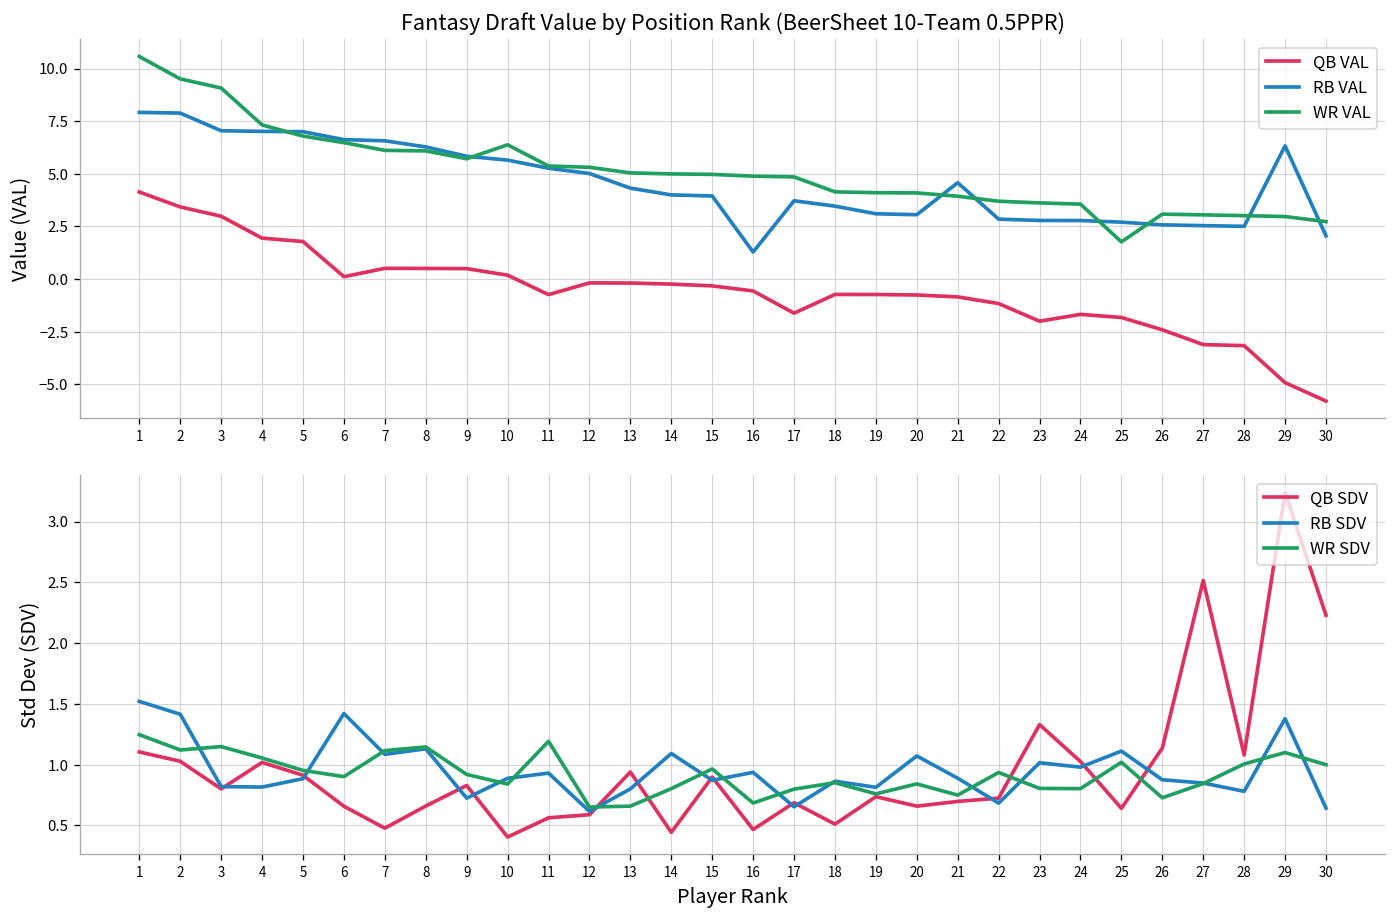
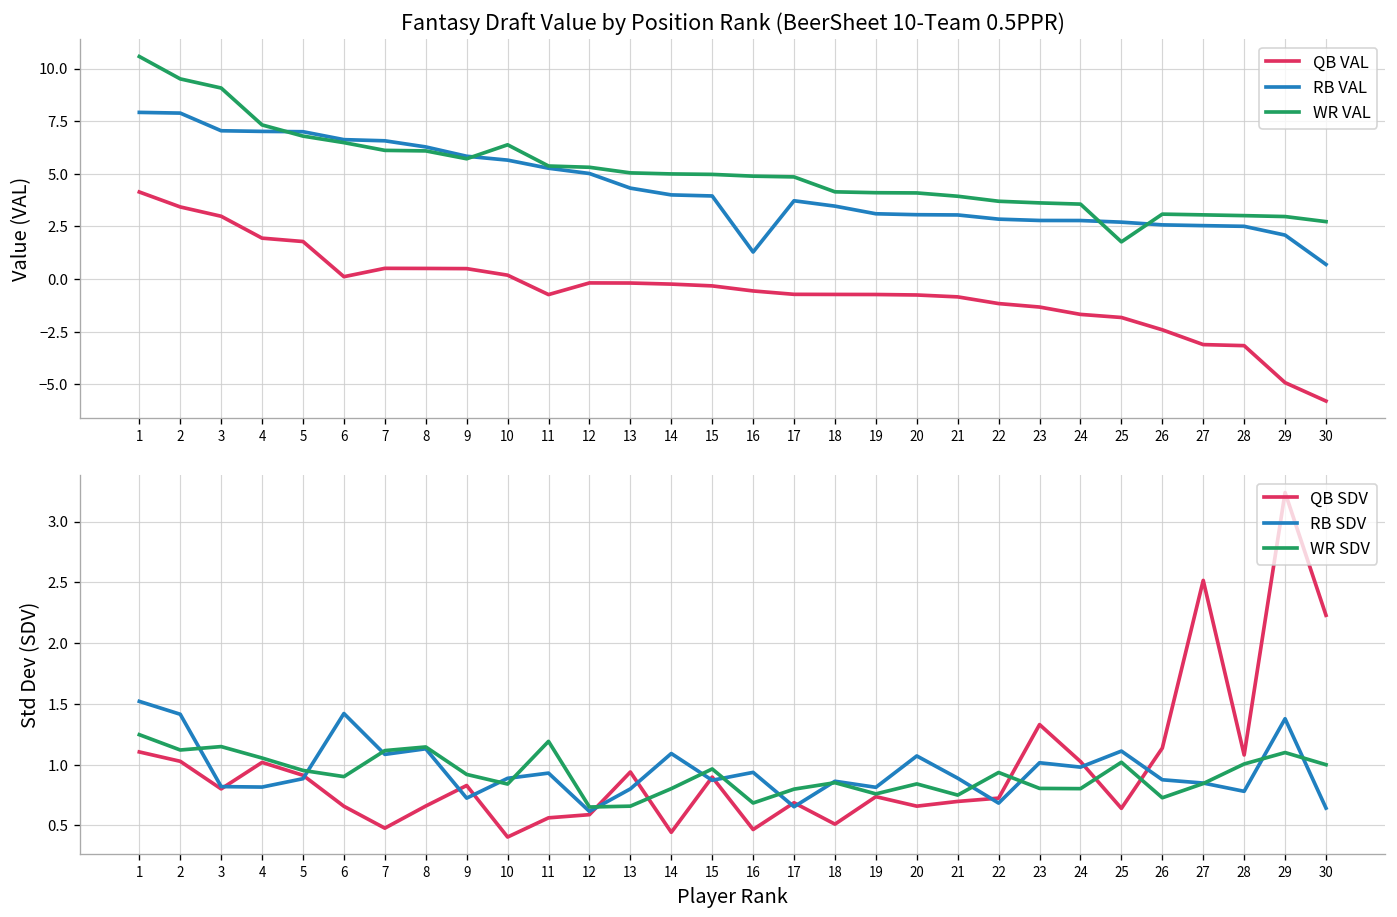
  {
    "Fantasy Draft Value by Position Rank (BeerSheet 10-Team 0.5PPR)": {
      "QB VAL": {
        "1": 4.1,
        "2": 3.4,
        "3": 3.0,
        "4": 1.9,
        "5": 1.8,
        "6": 0.1,
        "7": 0.5,
        "8": 0.5,
        "9": 0.5,
        "10": 0.2,
        "11": -0.7,
        "12": -0.2,
        "13": -0.2,
        "14": -0.2,
        "15": -0.3,
        "16": -0.6,
-       "17": -1.6,
+       "17": -0.7,
        "18": -0.7,
        "19": -0.7,
        "20": -0.8,
        "21": -0.8,
        "22": -1.2,
-       "23": -2.0,
+       "23": -1.3,
        "24": -1.7,
        "25": -1.8,
        "26": -2.4,
        "27": -3.1,
        "28": -3.2,
        "29": -4.9,
        "30": -5.8
      },
      "RB VAL": {
        "1": 7.9,
        "2": 7.9,
        "3": 7.0,
        "4": 7.0,
        "5": 7.0,
        "7": 6.6,
        "8": 6.3,
        "10": 5.7,
        "12": 5.0,
        "13": 4.3,
        "14": 4.0,
        "15": 3.9,
        "16": 1.3,
        "17": 3.7,
        "18": 3.5,
        "19": 3.1,
        "20": 3.1,
-       "21": 4.6,
+       "21": 3.0,
        "22": 2.8,
        "23": 2.8,
        "24": 2.8,
        "25": 2.7,
        "26": 2.6,
        "27": 2.5,
        "28": 2.5,
-       "29": 6.3,
-       "30": 2.1
+       "29": 2.1,
+       "30": 0.7
      },
      "WR VAL": {
        "1": 10.6,
        "2": 9.5,
        "3": 9.1,
        "4": 7.3,
        "5": 6.8,
        "7": 6.1,
        "8": 6.1,
        "10": 6.4,
        "12": 5.3,
        "13": 5.0,
        "14": 5.0,
        "15": 5.0,
        "16": 4.9,
        "17": 4.9,
        "18": 4.1,
        "19": 4.1,
        "20": 4.1,
        "21": 3.9,
        "22": 3.7,
        "23": 3.6,
        "24": 3.6,
        "25": 1.8,
        "26": 3.1,
        "27": 3.1,
        "28": 3.0,
        "29": 3.0,
        "30": 2.7
      }
    }
  }
